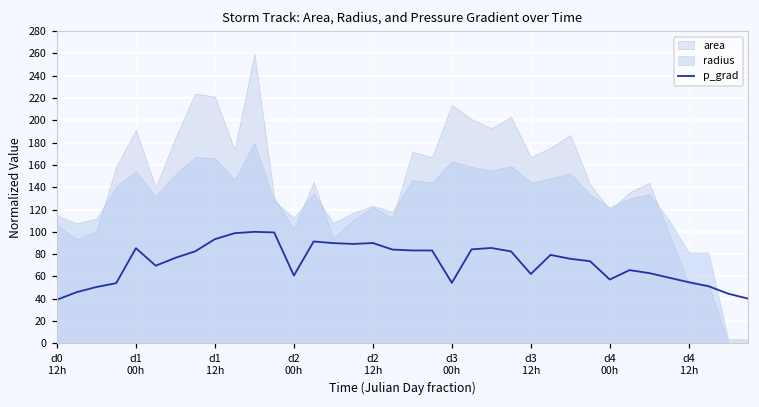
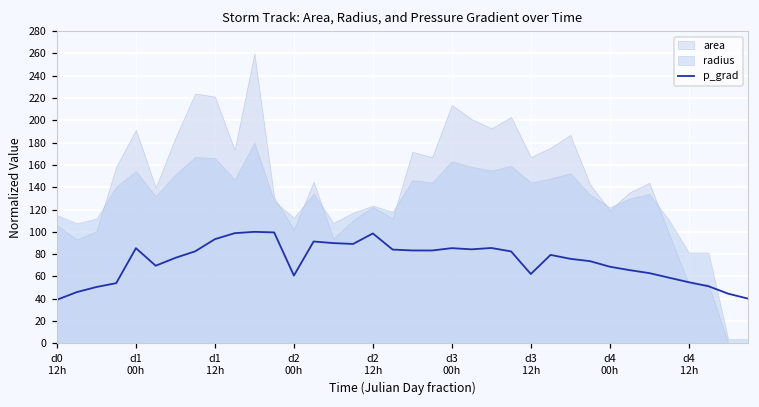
  {
    "p_grad": {
      "d0 12h": 39,
      "d1 00h": 85,
      "d1 12h": 93,
      "d2 00h": 61,
-     "d2 12h": 90,
-     "d3 00h": 54,
+     "d2 12h": 99,
+     "d3 00h": 85,
      "d3 12h": 62,
-     "d4 00h": 57
+     "d4 00h": 69
    }
  }
